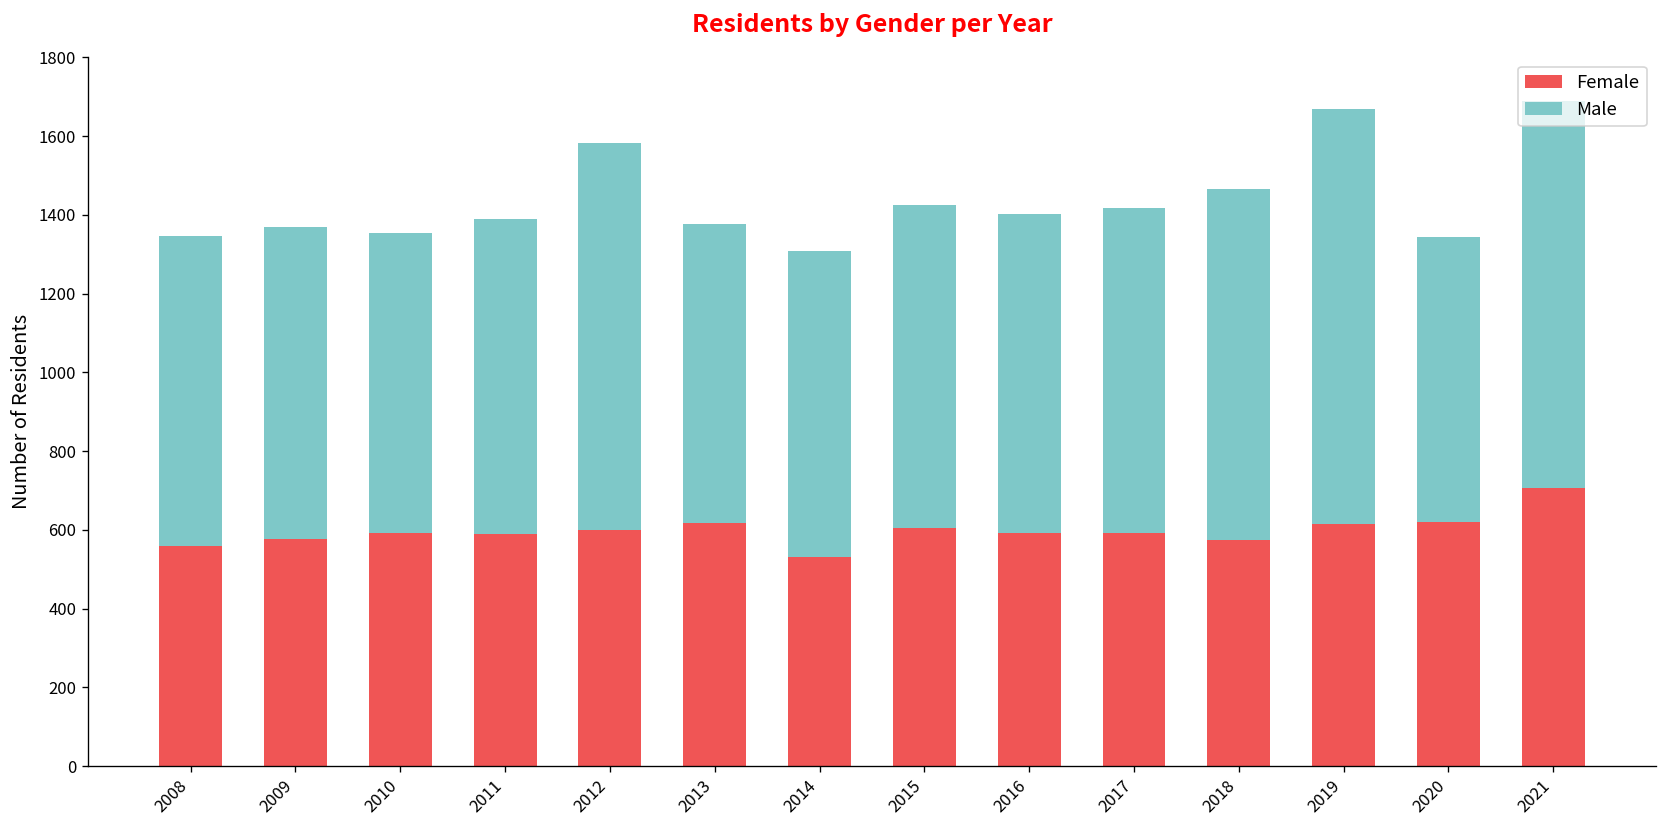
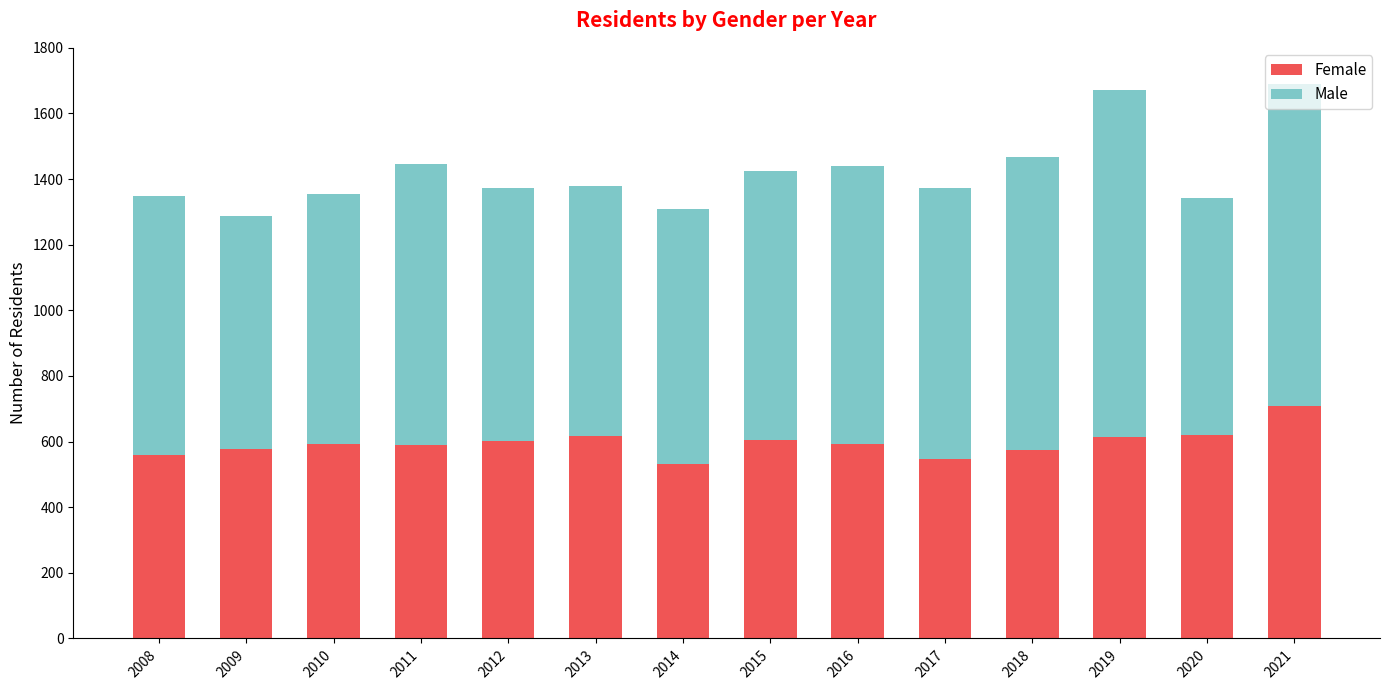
  {
    "Female": {
      "2008": 560,
      "2009": 580,
      "2010": 590,
      "2011": 590,
      "2012": 600,
      "2013": 620,
      "2014": 530,
      "2015": 600,
      "2016": 590,
-     "2017": 590,
+     "2017": 550,
      "2018": 580,
      "2019": 610,
      "2020": 620,
      "2021": 710
    },
    "Male": {
      "2008": 790,
-     "2009": 790,
+     "2009": 710,
      "2010": 760,
-     "2011": 800,
-     "2012": 980,
+     "2011": 860,
+     "2012": 770,
      "2013": 760,
      "2014": 780,
      "2015": 820,
-     "2016": 810,
+     "2016": 850,
      "2017": 830,
      "2018": 890,
      "2019": 1060,
      "2020": 720
    }
  }
